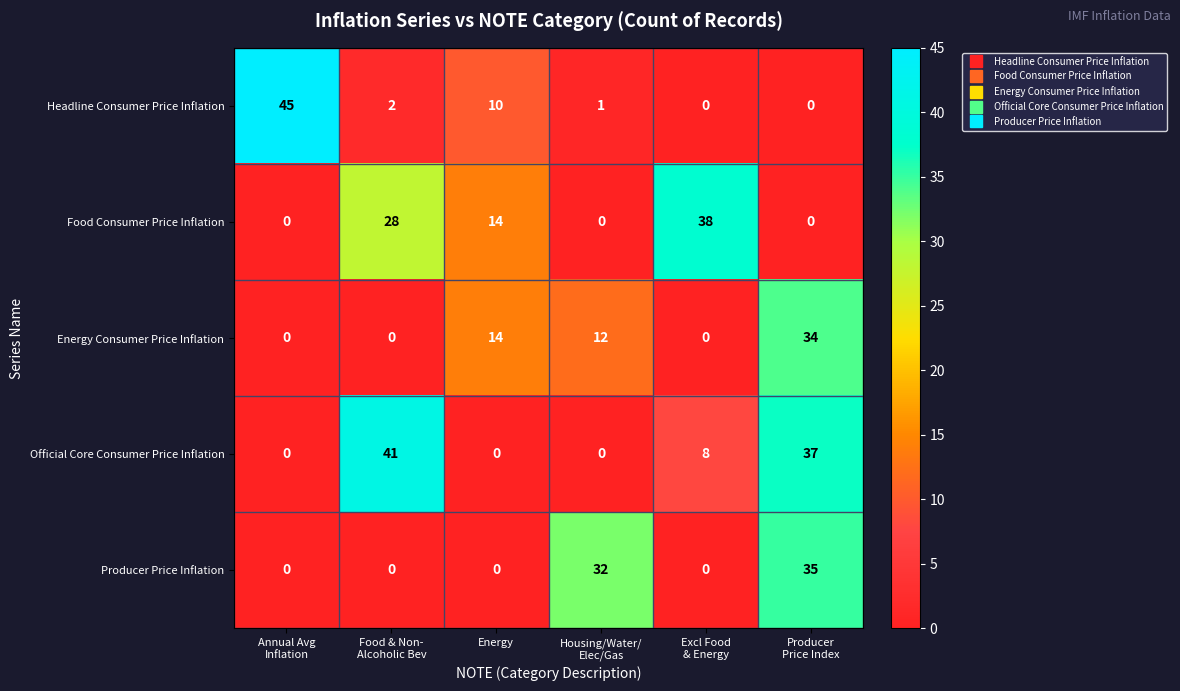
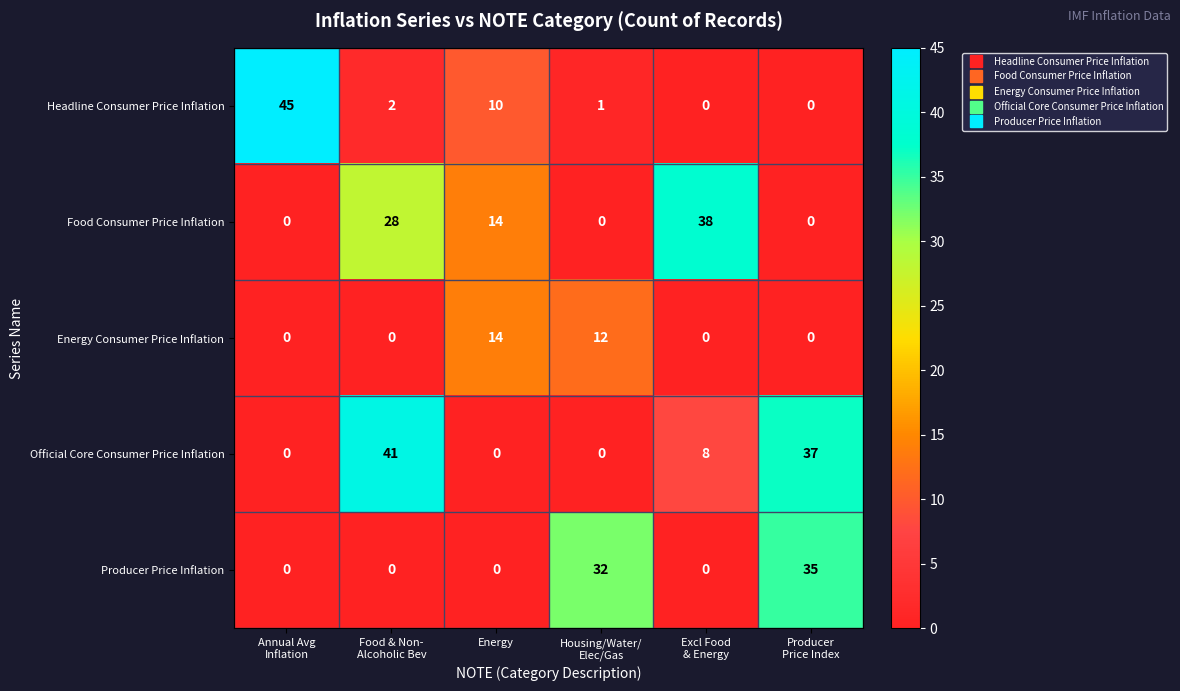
  {
    "Headline Consumer Price Inflation": {
      "Annual Avg Inflation": 45,
      "Food & Non- Alcoholic Bev": 2,
      "Energy": 10,
      "Housing/Water/ Elec/Gas": 1,
      "Excl Food & Energy": 0,
      "Producer Price Index": 0
    },
    "Food Consumer Price Inflation": {
      "Annual Avg Inflation": 0,
      "Food & Non- Alcoholic Bev": 28,
      "Energy": 14,
      "Housing/Water/ Elec/Gas": 0,
      "Excl Food & Energy": 38,
      "Producer Price Index": 0
    },
    "Energy Consumer Price Inflation": {
      "Annual Avg Inflation": 0,
      "Food & Non- Alcoholic Bev": 0,
      "Energy": 14,
      "Housing/Water/ Elec/Gas": 12,
      "Excl Food & Energy": 0,
-     "Producer Price Index": 34
+     "Producer Price Index": 0
    },
    "Official Core Consumer Price Inflation": {
      "Annual Avg Inflation": 0,
      "Food & Non- Alcoholic Bev": 41,
      "Energy": 0,
      "Housing/Water/ Elec/Gas": 0,
      "Excl Food & Energy": 8,
      "Producer Price Index": 37
    },
    "Producer Price Inflation": {
      "Annual Avg Inflation": 0,
      "Food & Non- Alcoholic Bev": 0,
      "Energy": 0,
      "Housing/Water/ Elec/Gas": 32,
      "Excl Food & Energy": 0,
      "Producer Price Index": 35
    }
  }
